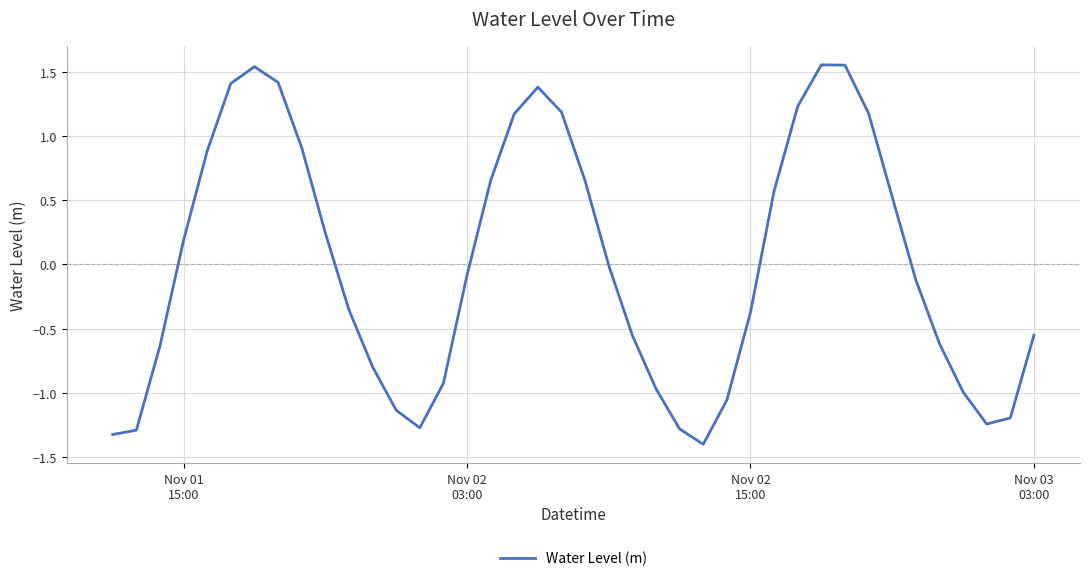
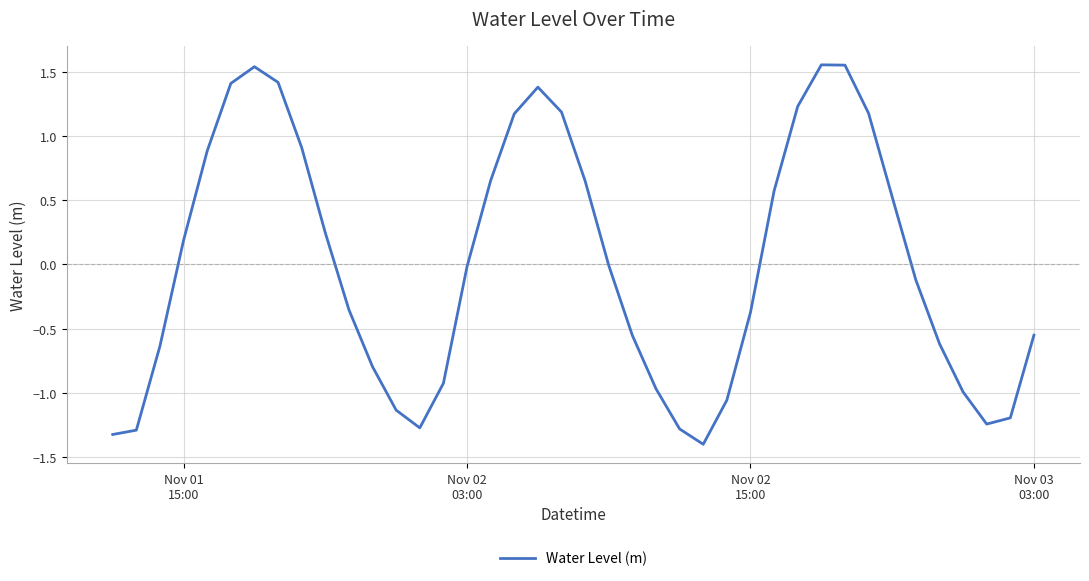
  {
    "Nov 01 15:00": 0.19,
-   "Nov 02 03:00": -0.08,
+   "Nov 02 03:00": -0.02,
    "Nov 02 15:00": -0.37,
    "Nov 03 03:00": -0.55
  }
